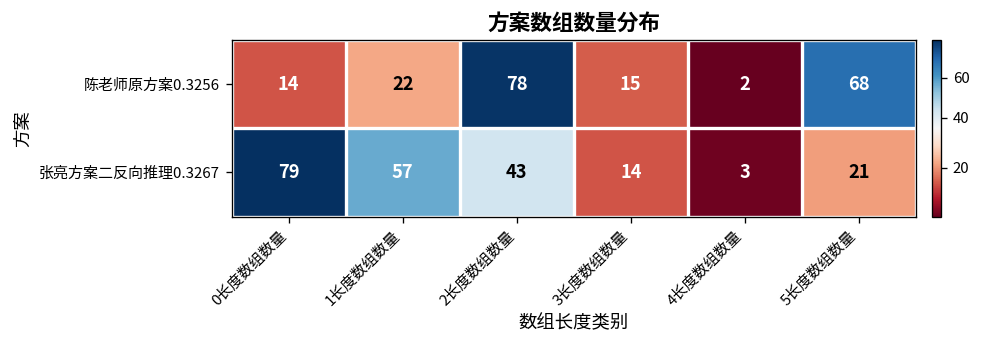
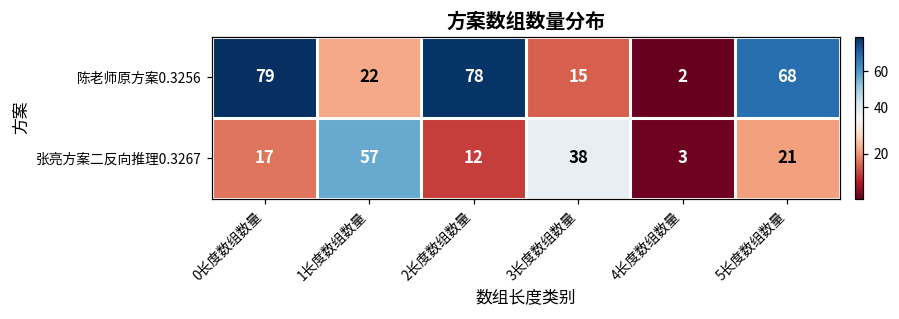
  {
    "陈老师原方案0.3256": {
-     "0长度数组数量": 14,
+     "0长度数组数量": 79,
      "1长度数组数量": 22,
      "2长度数组数量": 78,
      "3长度数组数量": 15,
      "4长度数组数量": 2,
      "5长度数组数量": 68
    },
    "张亮方案二反向推理0.3267": {
-     "0长度数组数量": 79,
+     "0长度数组数量": 17,
      "1长度数组数量": 57,
-     "2长度数组数量": 43,
-     "3长度数组数量": 14,
+     "2长度数组数量": 12,
+     "3长度数组数量": 38,
      "4长度数组数量": 3,
      "5长度数组数量": 21
    }
  }
